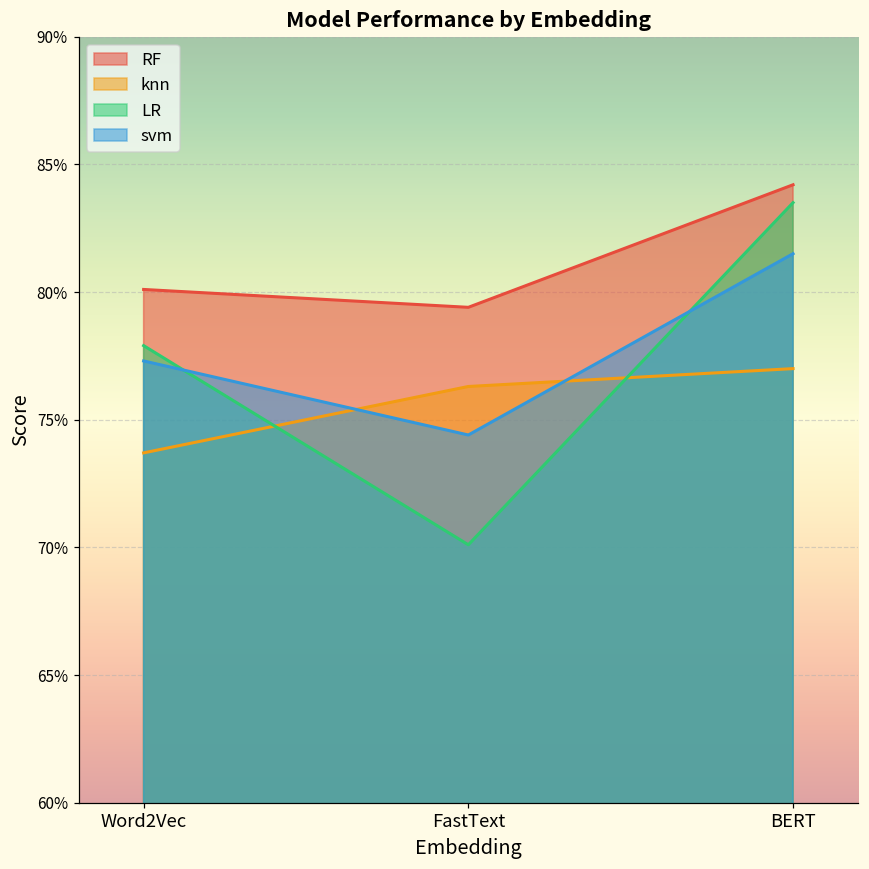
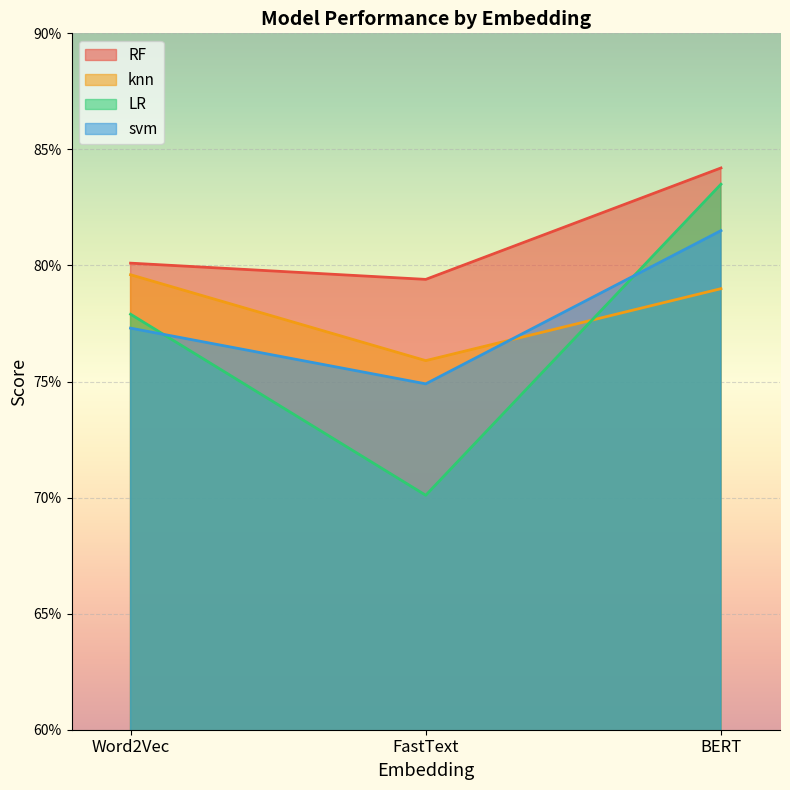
  {
    "RF": {
      "Word2Vec": "80.1%",
      "FastText": "79.4%",
      "BERT": "84.2%"
    },
    "knn": {
-     "Word2Vec": "73.7%",
-     "FastText": "76.3%",
-     "BERT": "77.0%"
+     "Word2Vec": "79.6%",
+     "FastText": "75.9%",
+     "BERT": "79.0%"
    },
    "LR": {
      "Word2Vec": "77.9%",
      "FastText": "70.1%",
      "BERT": "83.5%"
    },
    "svm": {
      "Word2Vec": "77.3%",
-     "FastText": "74.4%",
+     "FastText": "74.9%",
      "BERT": "81.5%"
    }
  }
